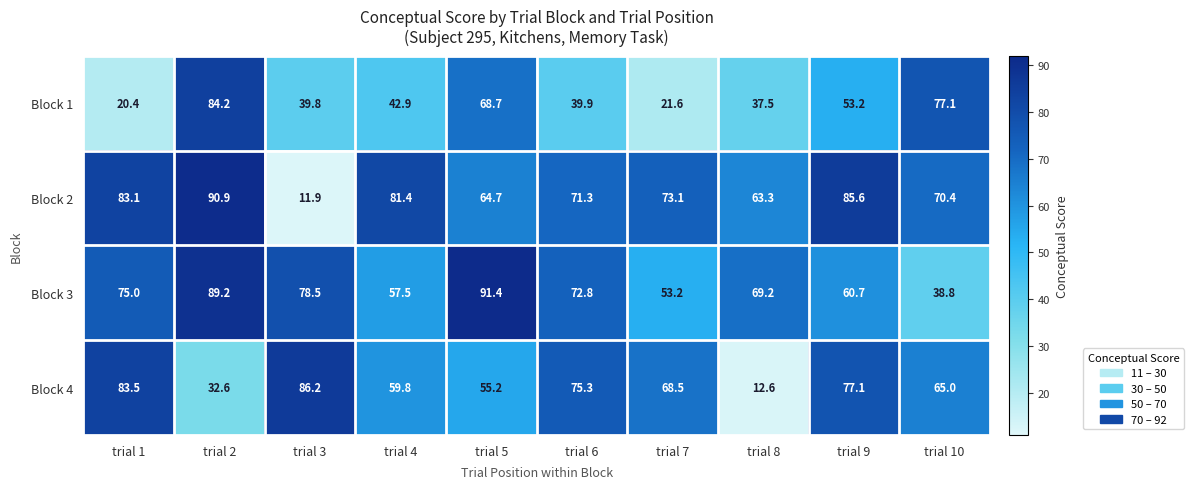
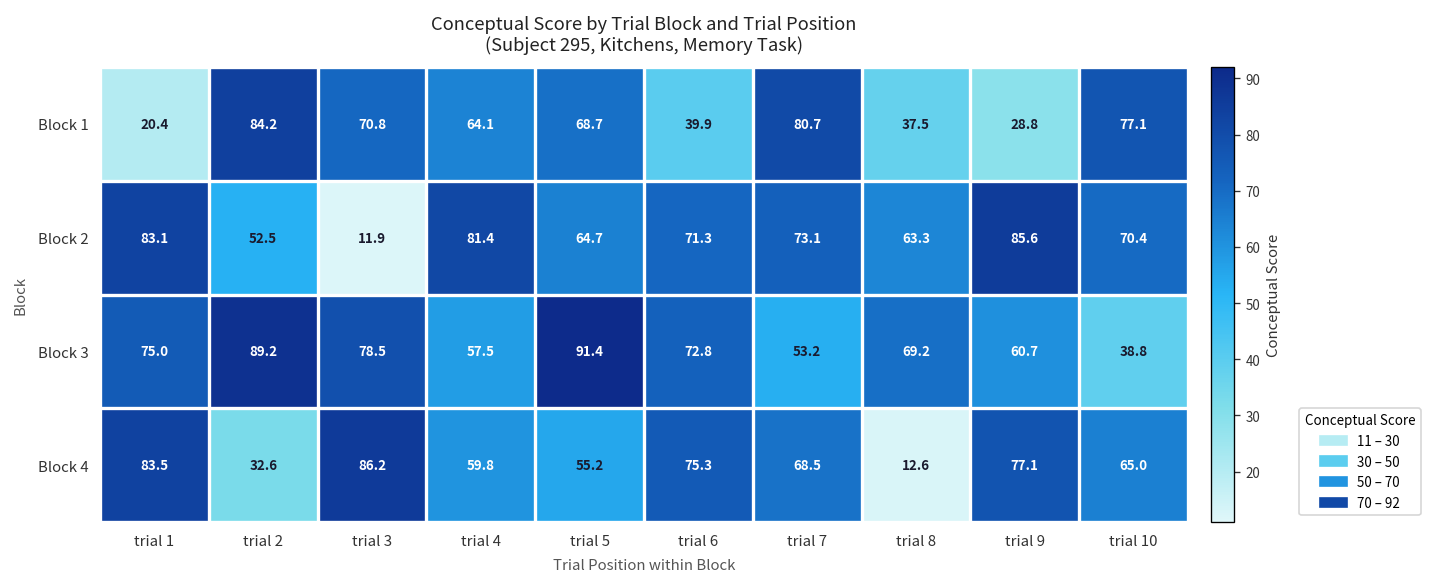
  {
    "Block 1": {
      "trial 1": 20.4,
      "trial 2": 84.2,
-     "trial 3": 39.8,
-     "trial 4": 42.9,
+     "trial 3": 70.8,
+     "trial 4": 64.1,
      "trial 5": 68.7,
      "trial 6": 39.9,
-     "trial 7": 21.6,
+     "trial 7": 80.7,
      "trial 8": 37.5,
-     "trial 9": 53.2,
+     "trial 9": 28.8,
      "trial 10": 77.1
    },
    "Block 2": {
      "trial 1": 83.1,
-     "trial 2": 90.9,
+     "trial 2": 52.5,
      "trial 3": 11.9,
      "trial 4": 81.4,
      "trial 5": 64.7,
      "trial 6": 71.3,
      "trial 7": 73.1,
      "trial 8": 63.3,
      "trial 9": 85.6,
      "trial 10": 70.4
    },
    "Block 3": {
      "trial 1": 75.0,
      "trial 2": 89.2,
      "trial 3": 78.5,
      "trial 4": 57.5,
      "trial 5": 91.4,
      "trial 6": 72.8,
      "trial 7": 53.2,
      "trial 8": 69.2,
      "trial 9": 60.7,
      "trial 10": 38.8
    },
    "Block 4": {
      "trial 1": 83.5,
      "trial 2": 32.6,
      "trial 3": 86.2,
      "trial 4": 59.8,
      "trial 5": 55.2,
      "trial 6": 75.3,
      "trial 7": 68.5,
      "trial 8": 12.6,
      "trial 9": 77.1,
      "trial 10": 65.0
    }
  }
